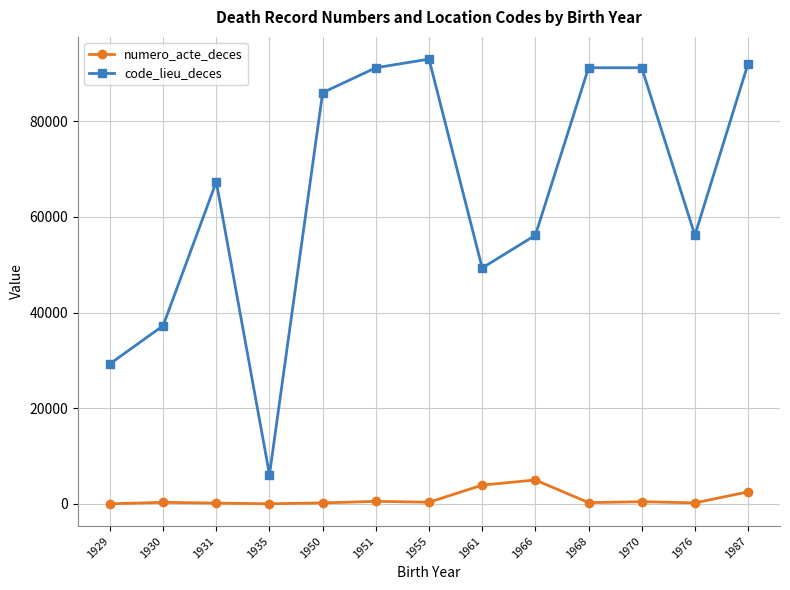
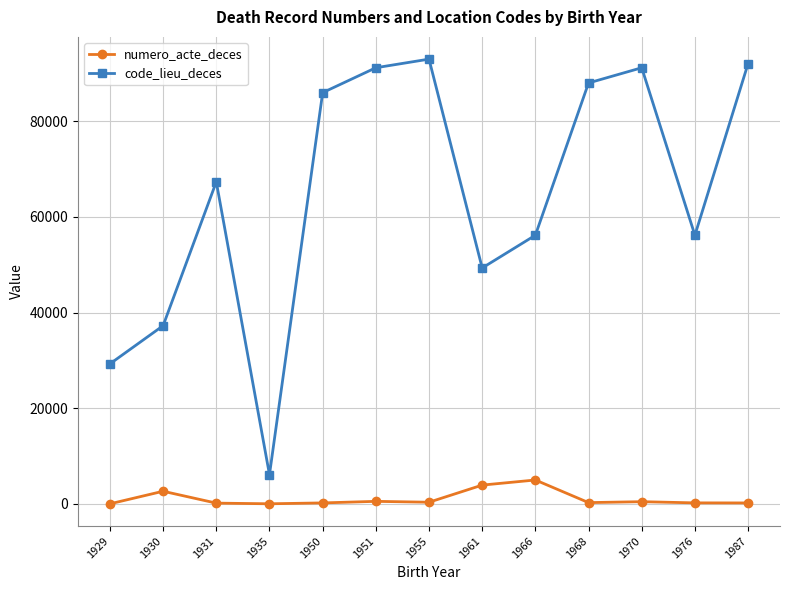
  {
    "numero_acte_deces": {
      "1929": 0,
-     "1930": 0,
+     "1930": 3000,
      "1931": 0,
      "1935": 0,
      "1950": 0,
      "1951": 1000,
      "1955": 0,
      "1961": 4000,
      "1966": 5000,
      "1968": 0,
      "1970": 0,
      "1976": 0,
-     "1987": 3000
+     "1987": 0
    },
    "code_lieu_deces": {
      "1929": 29000,
      "1930": 37000,
      "1931": 67000,
      "1935": 6000,
      "1950": 86000,
      "1951": 91000,
      "1955": 93000,
      "1961": 49000,
      "1966": 56000,
-     "1968": 91000,
+     "1968": 88000,
      "1970": 91000,
      "1976": 56000,
      "1987": 92000
    }
  }
